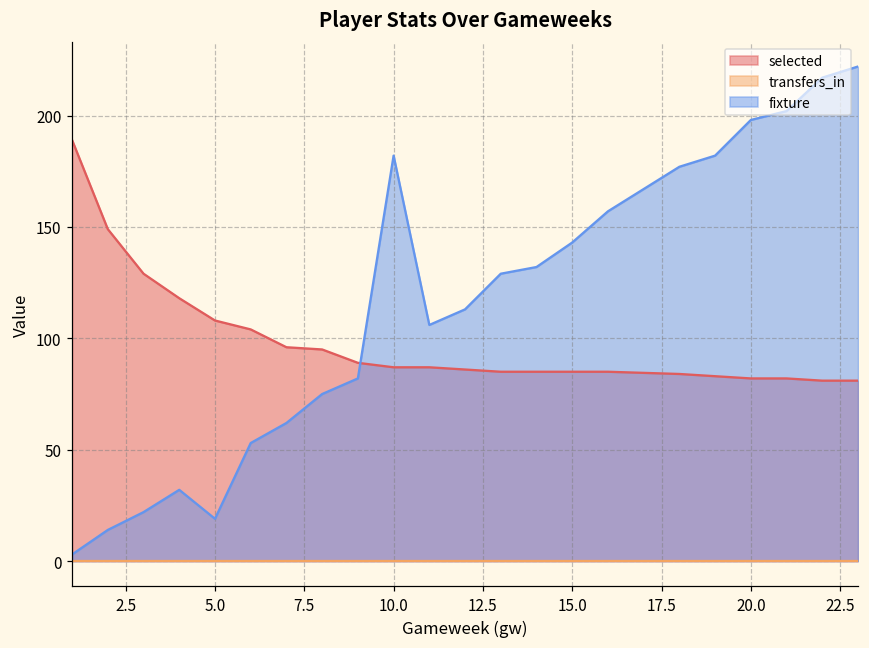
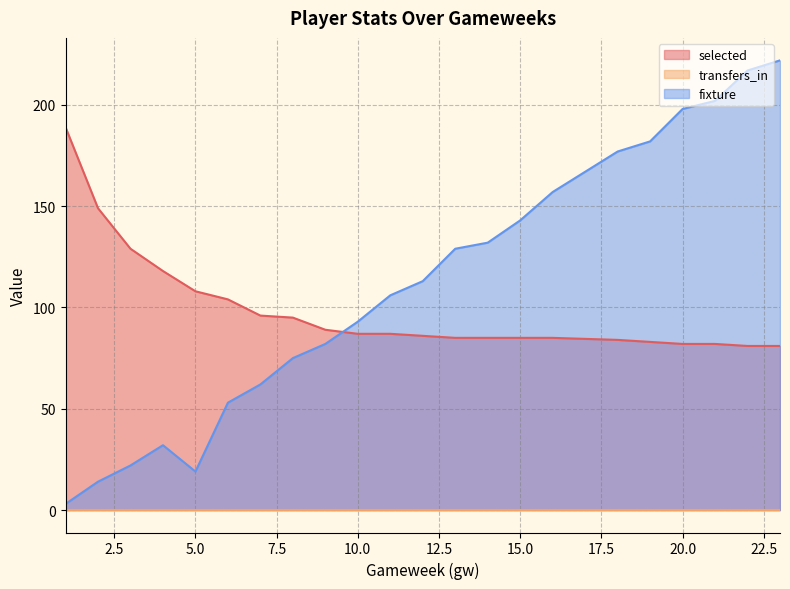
  {
    "fixture": {
      "5.0": 19,
-     "10.0": 182,
+     "10.0": 93,
      "15.0": 143,
      "20.0": 198
    }
  }
